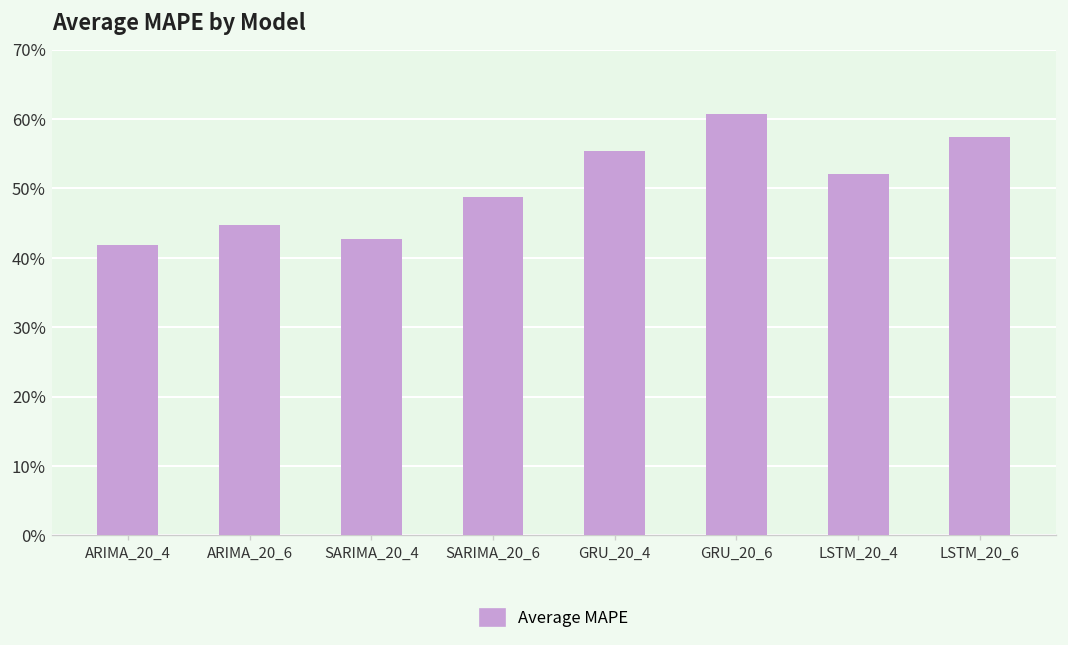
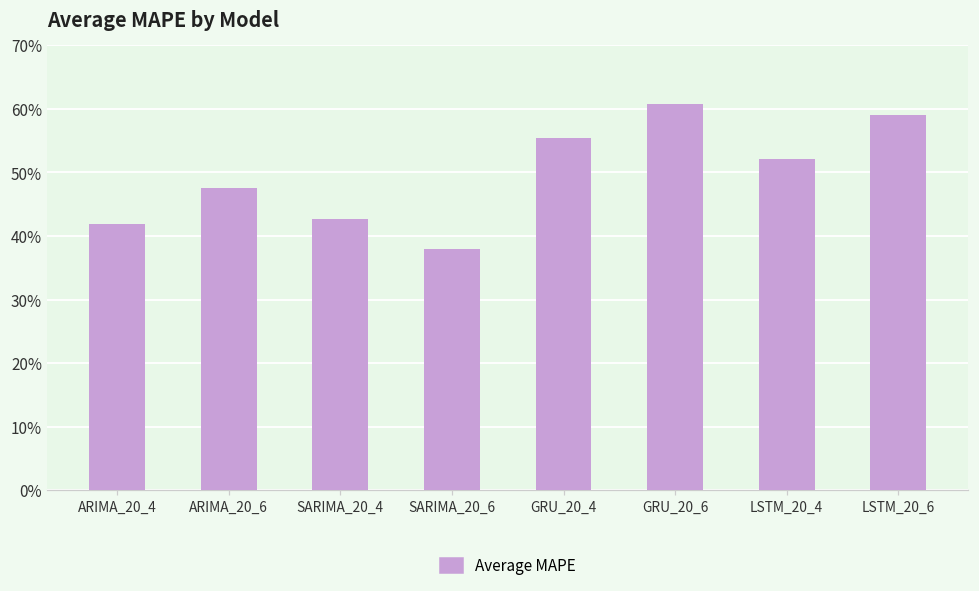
  {
    "ARIMA_20_4": "42%",
-   "ARIMA_20_6": "45%",
+   "ARIMA_20_6": "48%",
    "SARIMA_20_4": "43%",
-   "SARIMA_20_6": "49%",
+   "SARIMA_20_6": "38%",
    "GRU_20_4": "55%",
    "GRU_20_6": "61%",
    "LSTM_20_4": "52%",
-   "LSTM_20_6": "57%"
+   "LSTM_20_6": "59%"
  }
